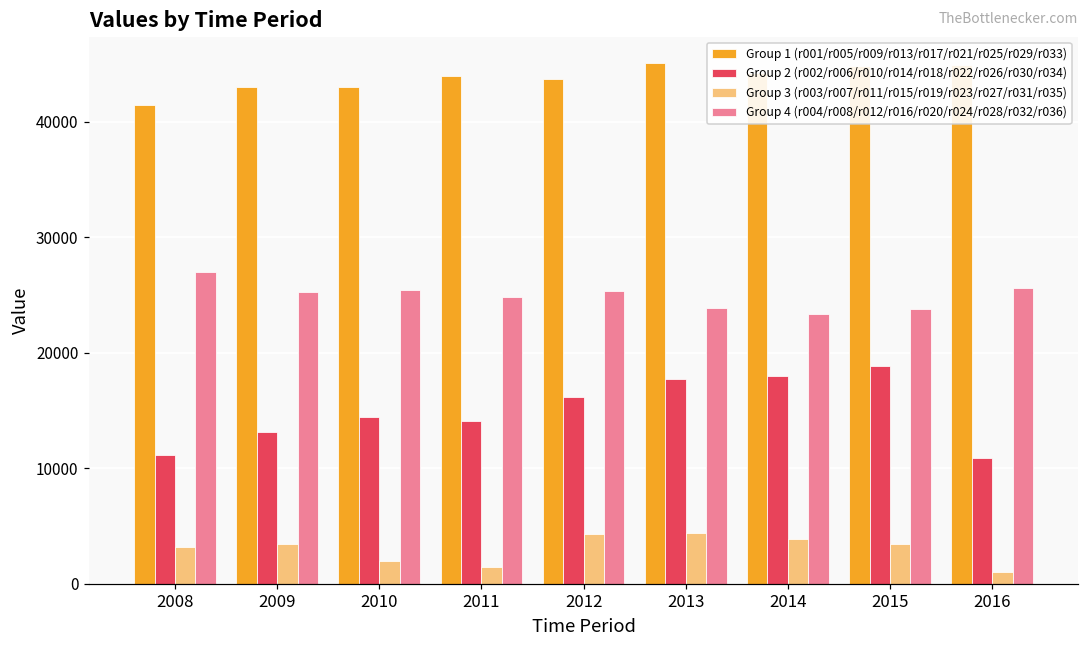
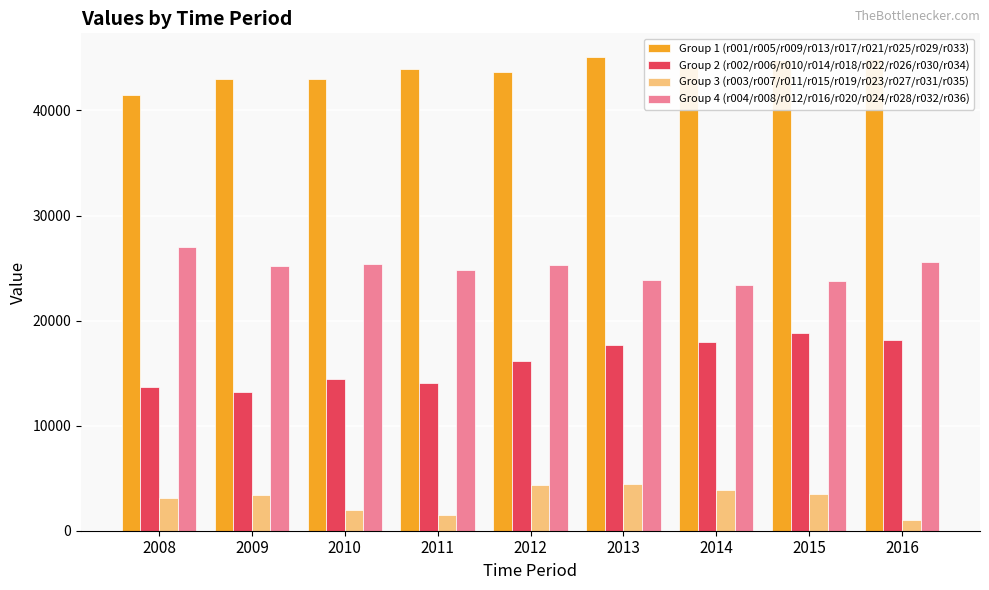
  {
    "Group 1 (r001/r005/r009/r013/r017/r021/r025/r029/r033)": {
      "2008": 41500,
      "2009": 43000,
      "2010": 43000,
      "2011": 43900,
      "2012": 43700,
      "2013": 45100
    },
    "Group 2 (r002/r006/r010/r014/r018/r022/r026/r030/r034)": {
-     "2008": 11100,
+     "2008": 13700,
      "2009": 13200,
      "2010": 14400,
      "2011": 14100,
      "2012": 16200,
      "2013": 17700,
      "2014": 18000,
      "2015": 18800,
-     "2016": 10800
+     "2016": 18200
    },
    "Group 3 (r003/r007/r011/r015/r019/r023/r027/r031/r035)": {
      "2008": 3200,
      "2009": 3400,
      "2010": 1900,
      "2011": 1500,
      "2012": 4300,
      "2013": 4400,
      "2014": 3900,
      "2015": 3500,
      "2016": 1100
    },
    "Group 4 (r004/r008/r012/r016/r020/r024/r028/r032/r036)": {
      "2008": 27000,
      "2009": 25200,
      "2010": 25400,
      "2011": 24800,
      "2012": 25300,
      "2013": 23900,
      "2014": 23300,
      "2015": 23700,
      "2016": 25600
    }
  }
